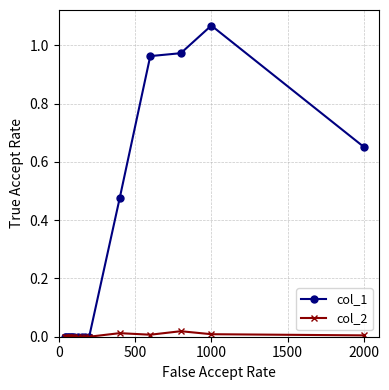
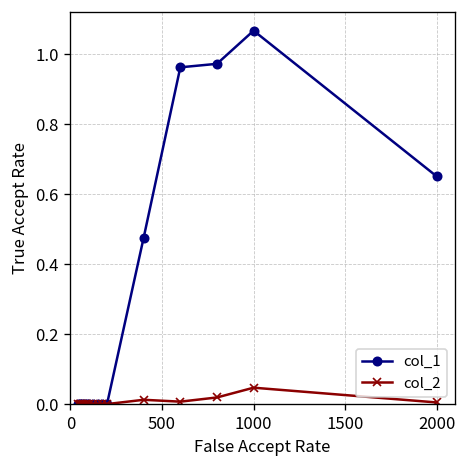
  {
    "col_1": {
      "1000": 1.07,
      "2000": 0.65
    },
    "col_2": {
-     "1000": 0.01,
+     "1000": 0.05,
      "2000": 0.00
    }
  }
